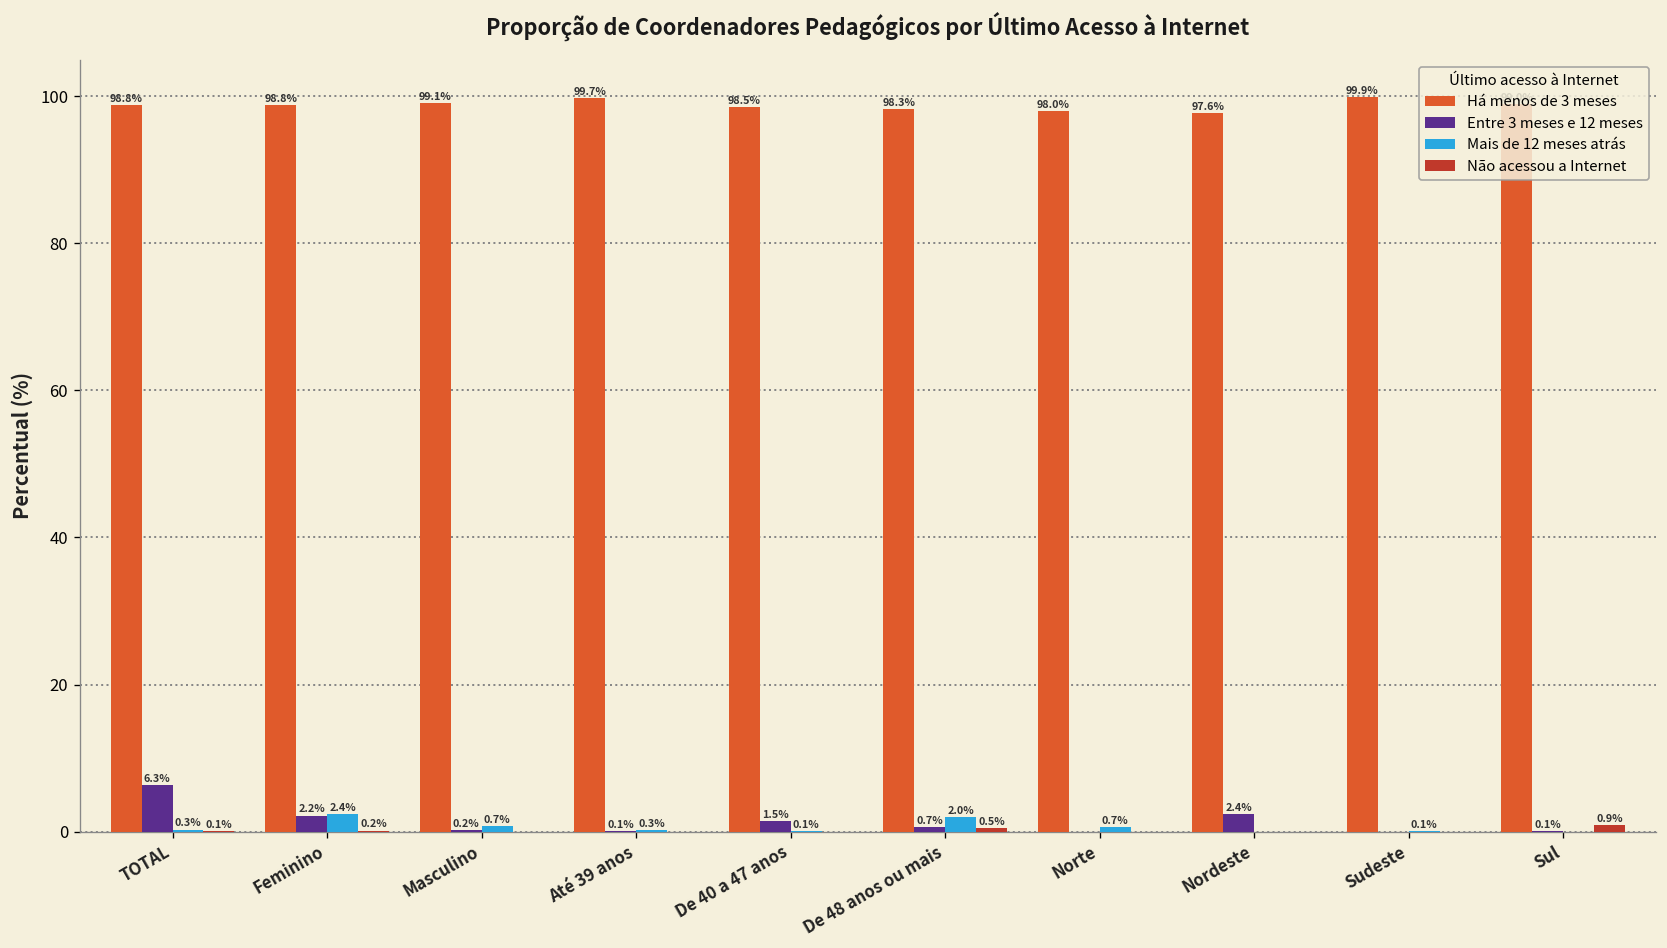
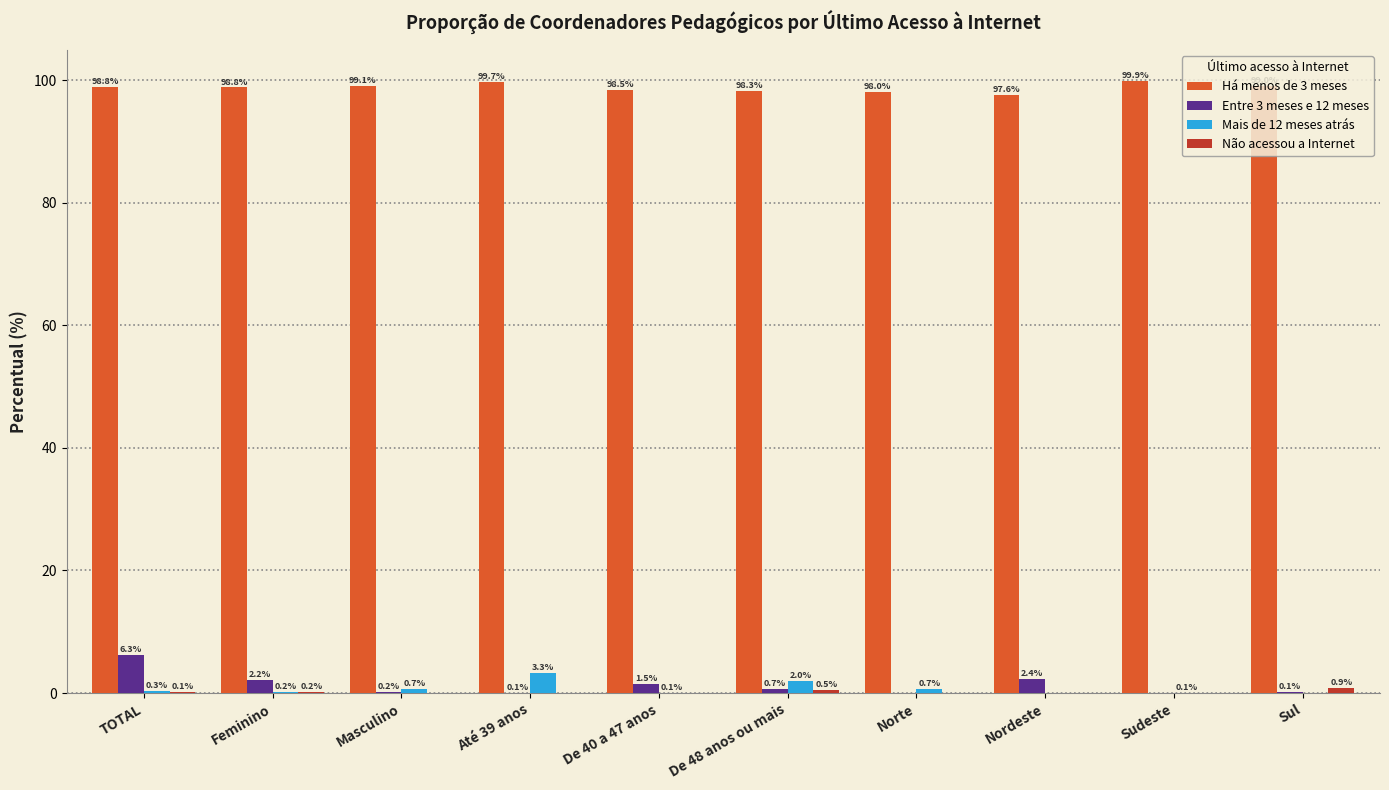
  {
    "Entre 3 meses e 12 meses": {
      "TOTAL": "6.3%",
      "Feminino": "2.2%",
      "Masculino": "0.2%",
      "Até 39 anos": "0.1%",
      "De 40 a 47 anos": "1.5%",
      "De 48 anos ou mais": "0.7%",
      "Nordeste": "2.4%",
      "Sul": "0.1%"
    },
    "Mais de 12 meses atrás": {
      "TOTAL": "0.3%",
-     "Feminino": "2.4%",
+     "Feminino": "0.2%",
      "Masculino": "0.7%",
-     "Até 39 anos": "0.3%",
+     "Até 39 anos": "3.3%",
      "De 40 a 47 anos": "0.1%",
      "De 48 anos ou mais": "2.0%",
      "Norte": "0.7%",
      "Sudeste": "0.1%"
    }
  }
